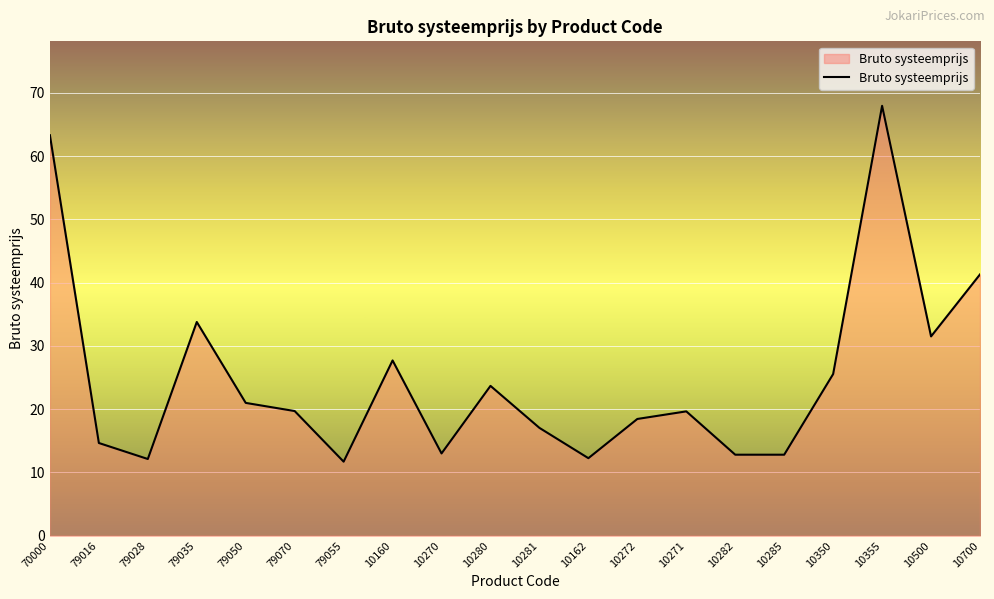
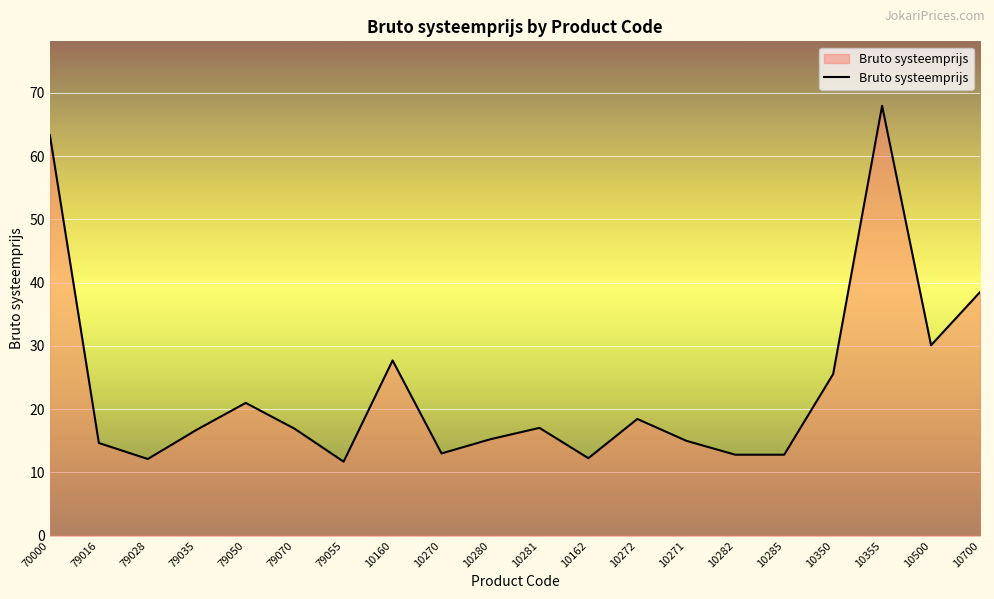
  {
    "70000": 63,
    "79016": 15,
    "79028": 12,
-   "79035": 34,
+   "79035": 17,
    "79050": 21,
-   "79070": 20,
+   "79070": 17,
    "79055": 12,
    "10160": 28,
    "10270": 13,
-   "10280": 24,
+   "10280": 15,
    "10281": 17,
    "10162": 12,
    "10272": 18,
-   "10271": 20,
+   "10271": 15,
    "10282": 13,
    "10285": 13,
    "10350": 26,
    "10355": 68,
-   "10500": 32,
-   "10700": 41
+   "10500": 30,
+   "10700": 39
  }
